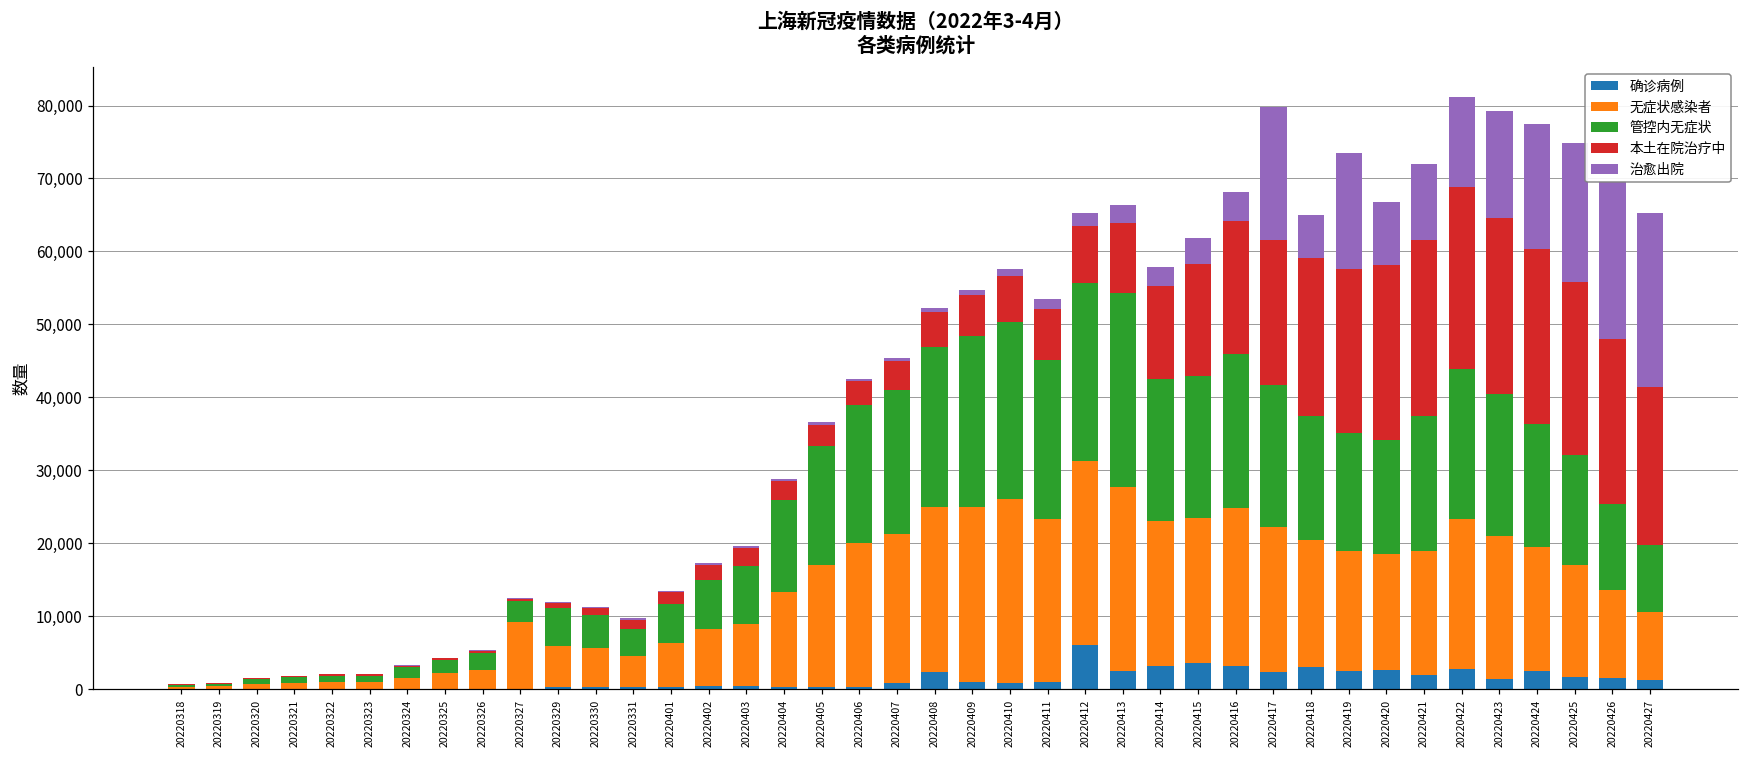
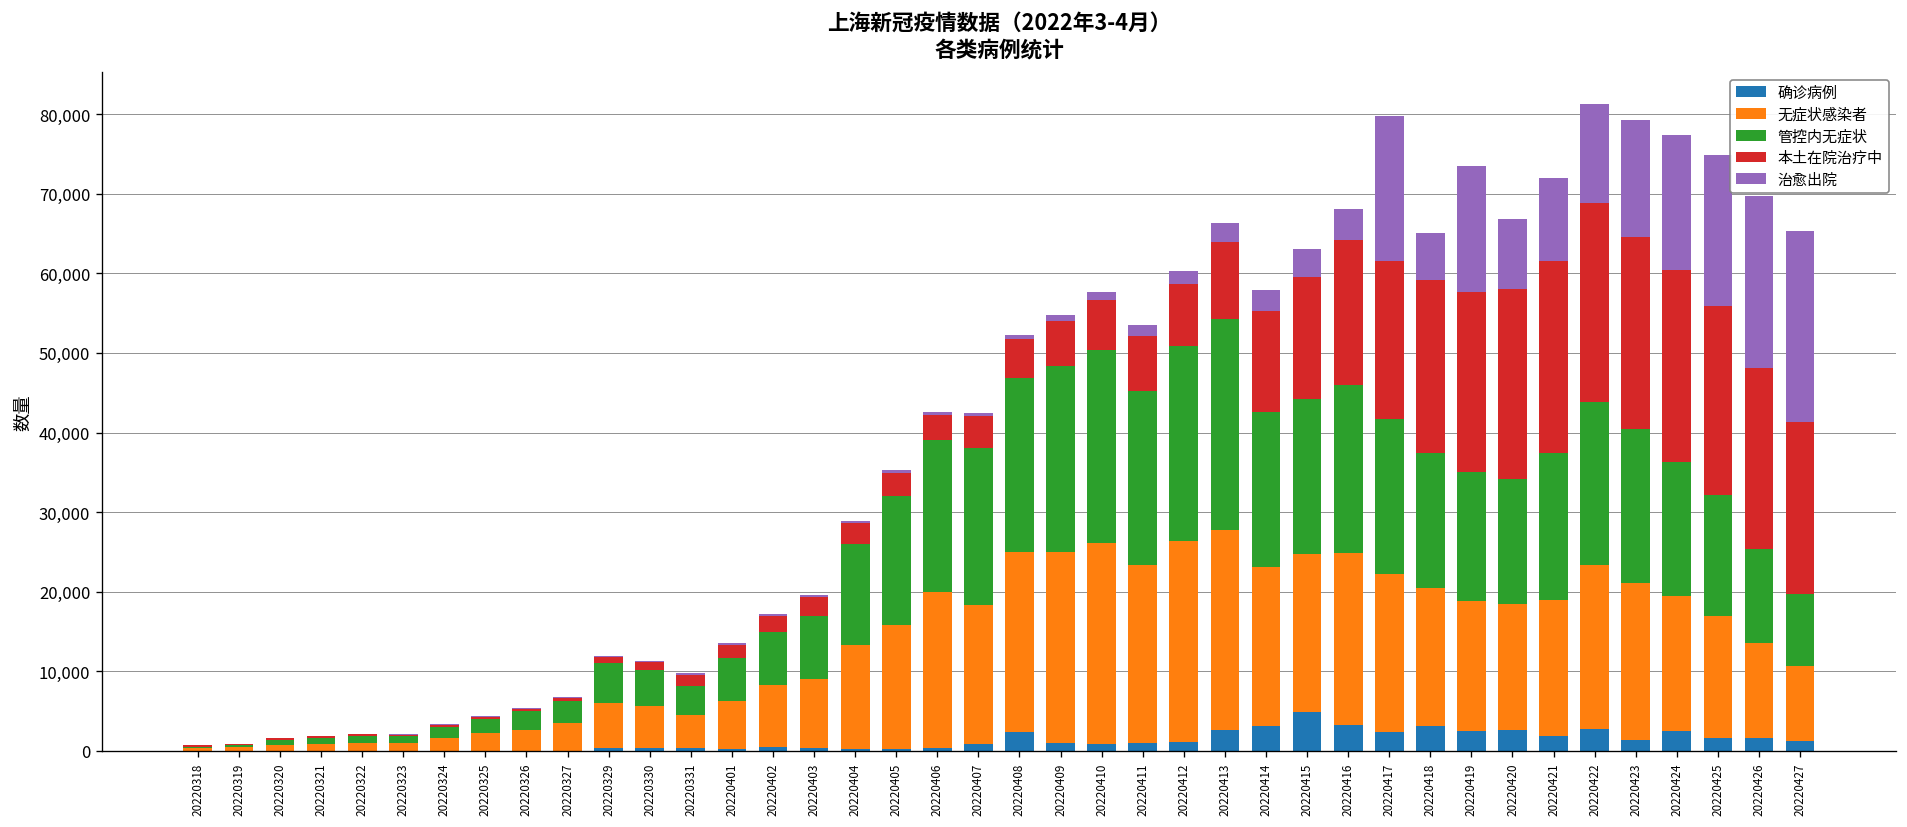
  {
    "确诊病例": {
      "20220402": "0",
      "20220403": "0",
      "20220407": "1,000",
      "20220408": "2,000",
      "20220409": "1,000",
      "20220410": "1,000",
      "20220411": "1,000",
-     "20220412": "6,000",
+     "20220412": "1,000",
      "20220413": "3,000",
      "20220414": "3,000",
-     "20220415": "4,000",
+     "20220415": "5,000",
      "20220416": "3,000",
      "20220417": "2,000",
      "20220418": "3,000",
      "20220419": "2,000",
      "20220420": "3,000",
      "20220421": "2,000",
      "20220422": "3,000",
      "20220423": "1,000",
      "20220424": "2,000",
      "20220425": "2,000",
      "20220426": "2,000",
      "20220427": "1,000"
    },
    "无症状感染者": {
      "20220319": "0",
      "20220320": "1,000",
      "20220321": "1,000",
      "20220322": "1,000",
      "20220323": "1,000",
      "20220324": "2,000",
      "20220325": "2,000",
      "20220326": "3,000",
-     "20220327": "9,000",
+     "20220327": "3,000",
      "20220329": "6,000",
      "20220330": "5,000",
      "20220331": "4,000",
      "20220401": "6,000",
      "20220402": "8,000",
      "20220403": "9,000",
      "20220404": "13,000",
-     "20220405": "17,000",
+     "20220405": "15,000",
      "20220406": "20,000",
-     "20220407": "20,000",
+     "20220407": "17,000",
      "20220408": "23,000",
      "20220409": "24,000",
      "20220410": "25,000",
      "20220411": "22,000",
      "20220412": "25,000",
      "20220413": "25,000",
      "20220414": "20,000",
      "20220415": "20,000",
      "20220416": "22,000",
      "20220417": "20,000",
      "20220418": "17,000",
      "20220419": "16,000",
      "20220420": "16,000",
      "20220421": "17,000",
      "20220422": "21,000",
      "20220423": "20,000",
      "20220424": "17,000",
      "20220425": "15,000",
      "20220426": "12,000",
      "20220427": "9,000"
    },
    "管控内无症状": {
      "20220320": "1,000",
      "20220321": "1,000",
      "20220322": "1,000",
      "20220323": "1,000",
      "20220324": "1,000",
      "20220325": "2,000",
      "20220326": "2,000",
      "20220327": "3,000",
      "20220329": "5,000",
      "20220330": "4,000",
      "20220331": "4,000",
      "20220401": "5,000",
      "20220402": "7,000",
      "20220403": "8,000",
      "20220404": "13,000",
      "20220405": "16,000",
      "20220406": "19,000",
      "20220407": "20,000",
      "20220408": "22,000",
      "20220409": "23,000",
      "20220410": "24,000",
      "20220411": "22,000",
      "20220412": "25,000",
      "20220413": "27,000",
      "20220414": "19,000",
      "20220415": "19,000",
      "20220416": "21,000",
      "20220417": "19,000",
      "20220418": "17,000",
      "20220419": "16,000",
      "20220420": "16,000",
      "20220421": "18,000",
      "20220422": "20,000",
      "20220423": "19,000",
      "20220424": "17,000",
      "20220425": "15,000",
      "20220426": "12,000",
      "20220427": "9,000"
    },
    "本土在院治疗中": {
      "20220329": "1,000",
      "20220330": "1,000",
      "20220331": "1,000",
      "20220401": "2,000",
      "20220402": "2,000",
      "20220403": "2,000",
      "20220404": "3,000",
      "20220405": "3,000",
      "20220406": "3,000",
      "20220407": "4,000",
      "20220408": "5,000",
      "20220409": "6,000",
      "20220410": "6,000",
      "20220411": "7,000",
      "20220412": "8,000",
      "20220413": "10,000",
      "20220414": "13,000",
      "20220415": "15,000",
      "20220416": "18,000",
      "20220417": "20,000",
      "20220418": "22,000",
      "20220419": "23,000",
      "20220420": "24,000",
      "20220421": "24,000",
      "20220422": "25,000",
      "20220423": "24,000",
      "20220424": "24,000",
      "20220425": "24,000",
      "20220426": "23,000",
      "20220427": "22,000"
    },
    "治愈出院": {
      "20220318": "0",
      "20220407": "0",
      "20220408": "1,000",
      "20220409": "1,000",
      "20220410": "1,000",
      "20220411": "1,000",
      "20220412": "2,000",
      "20220413": "2,000",
      "20220414": "3,000",
      "20220415": "4,000",
      "20220416": "4,000",
      "20220417": "18,000",
      "20220418": "6,000",
      "20220419": "16,000",
      "20220420": "9,000",
      "20220421": "10,000",
      "20220422": "12,000",
      "20220423": "15,000",
      "20220424": "17,000",
      "20220425": "19,000",
      "20220427": "24,000"
    }
  }
